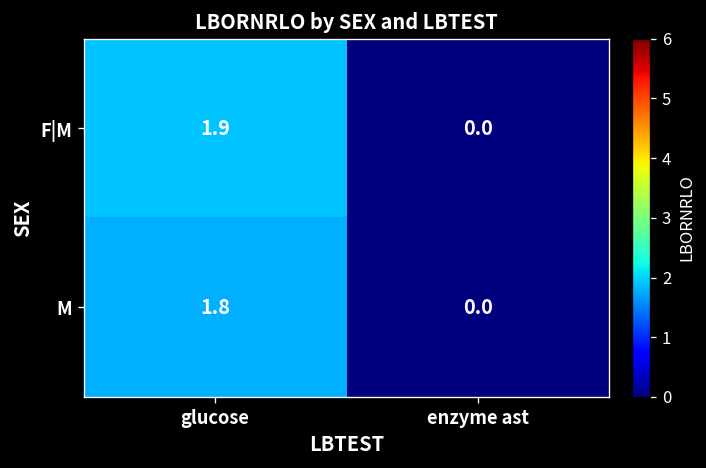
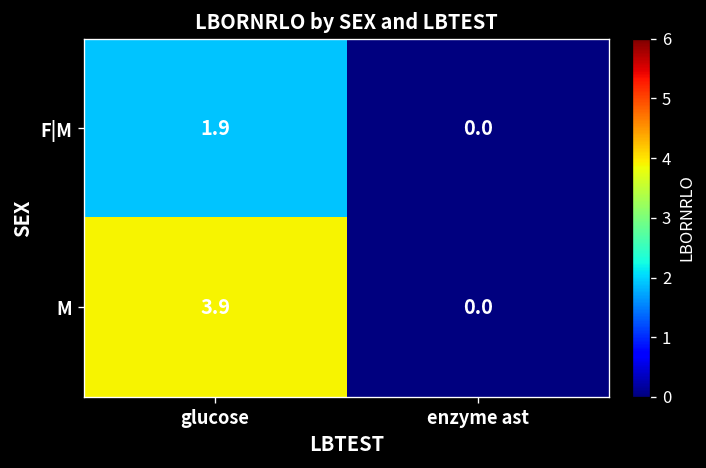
  {
    "F|M": {
      "glucose": 1.9,
      "enzyme ast": 0.0
    },
    "M": {
-     "glucose": 1.8,
+     "glucose": 3.9,
      "enzyme ast": 0.0
    }
  }
